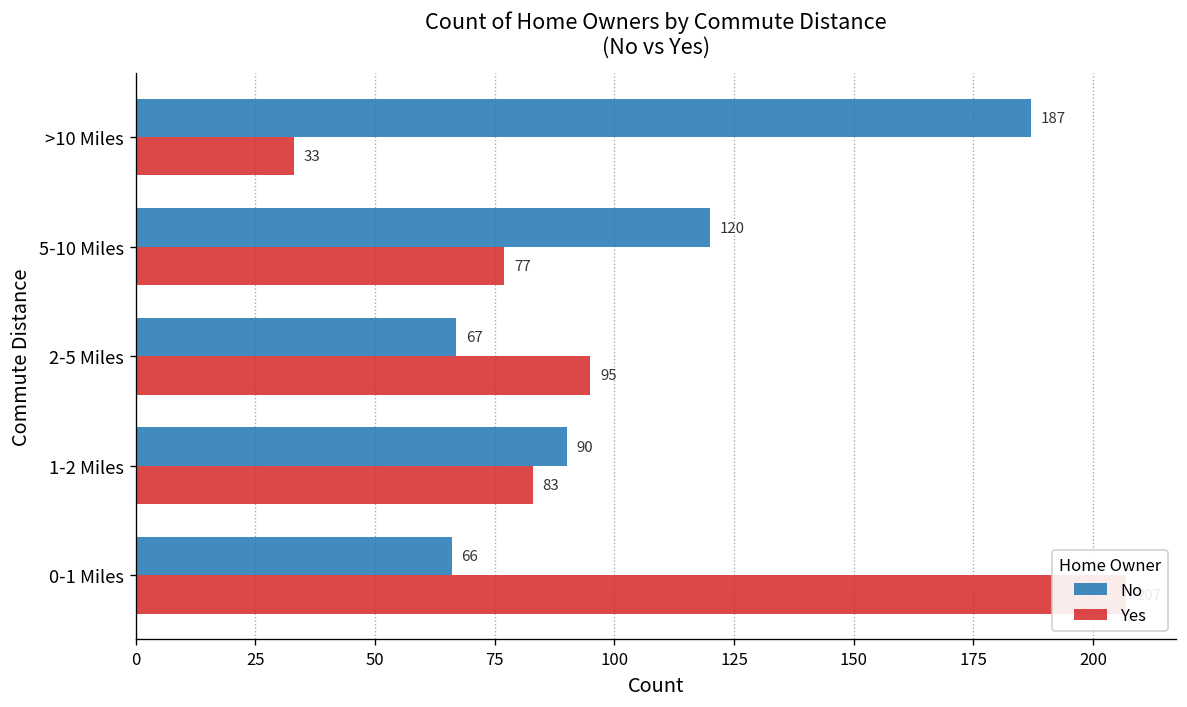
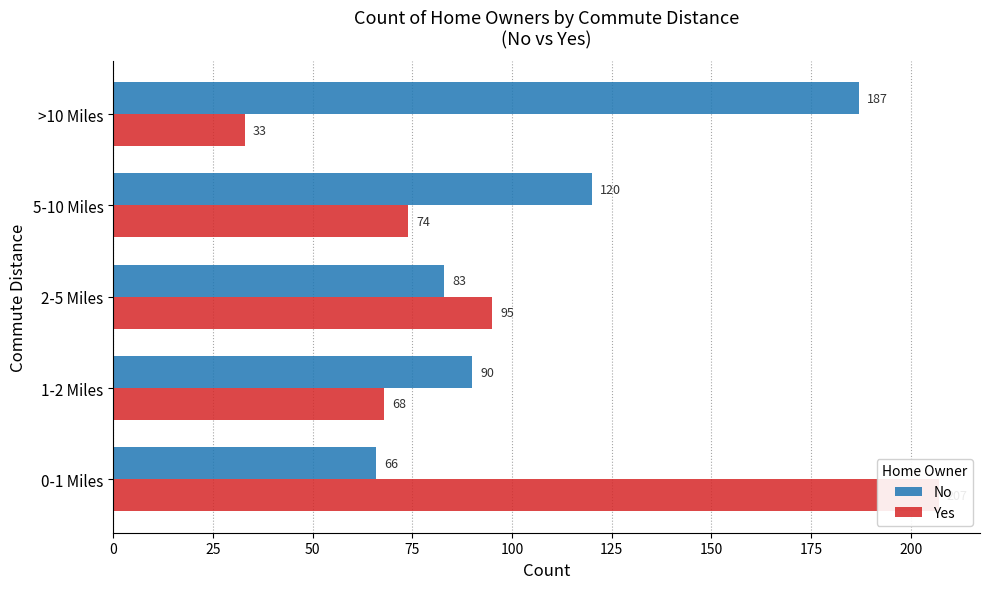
  {
    "No": {
      ">10 Miles": 187,
      "5-10 Miles": 120,
-     "2-5 Miles": 67,
+     "2-5 Miles": 83,
      "1-2 Miles": 90,
      "0-1 Miles": 66
    },
    "Yes": {
      ">10 Miles": 33,
-     "5-10 Miles": 77,
+     "5-10 Miles": 74,
      "2-5 Miles": 95,
-     "1-2 Miles": 83
+     "1-2 Miles": 68
    }
  }
